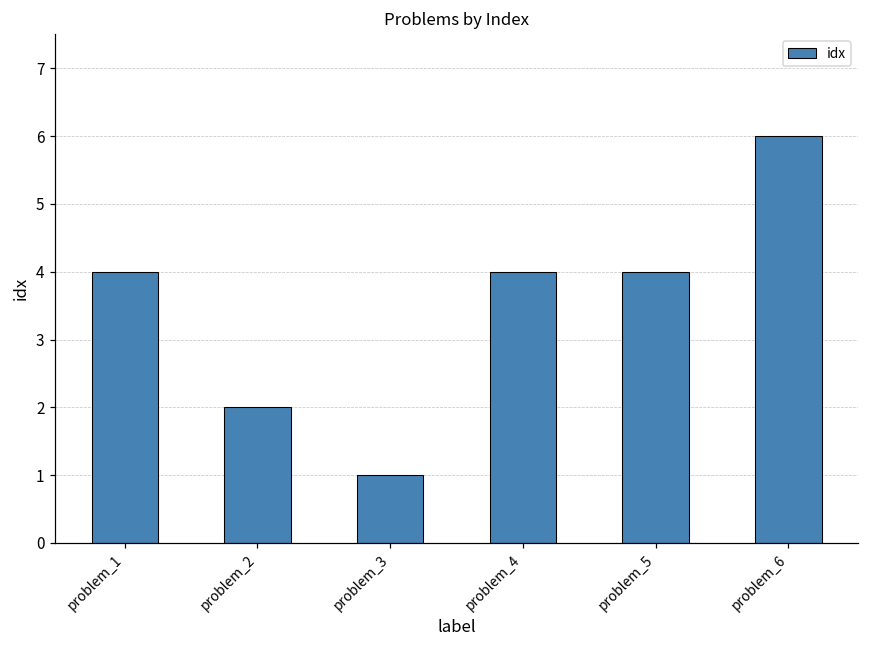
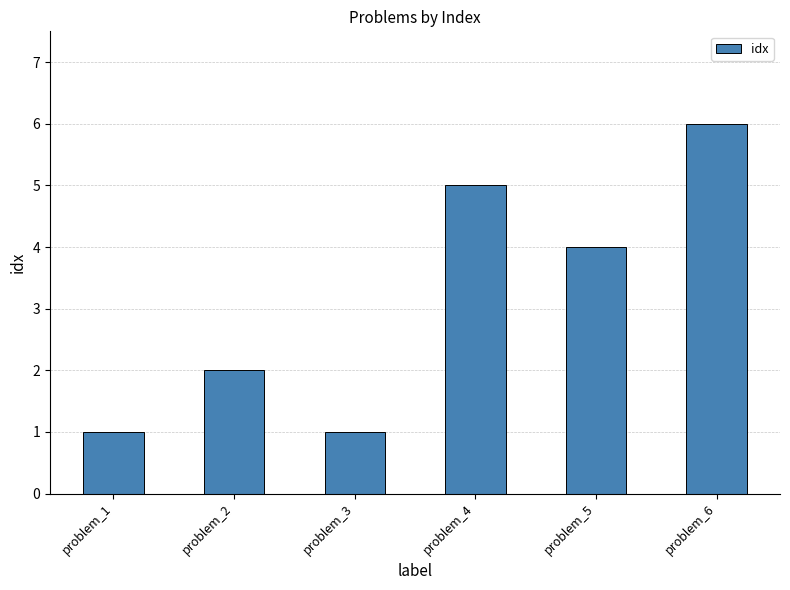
  {
-   "problem_1": 4,
+   "problem_1": 1,
    "problem_2": 2,
    "problem_3": 1,
-   "problem_4": 4,
+   "problem_4": 5,
    "problem_5": 4,
    "problem_6": 6
  }
